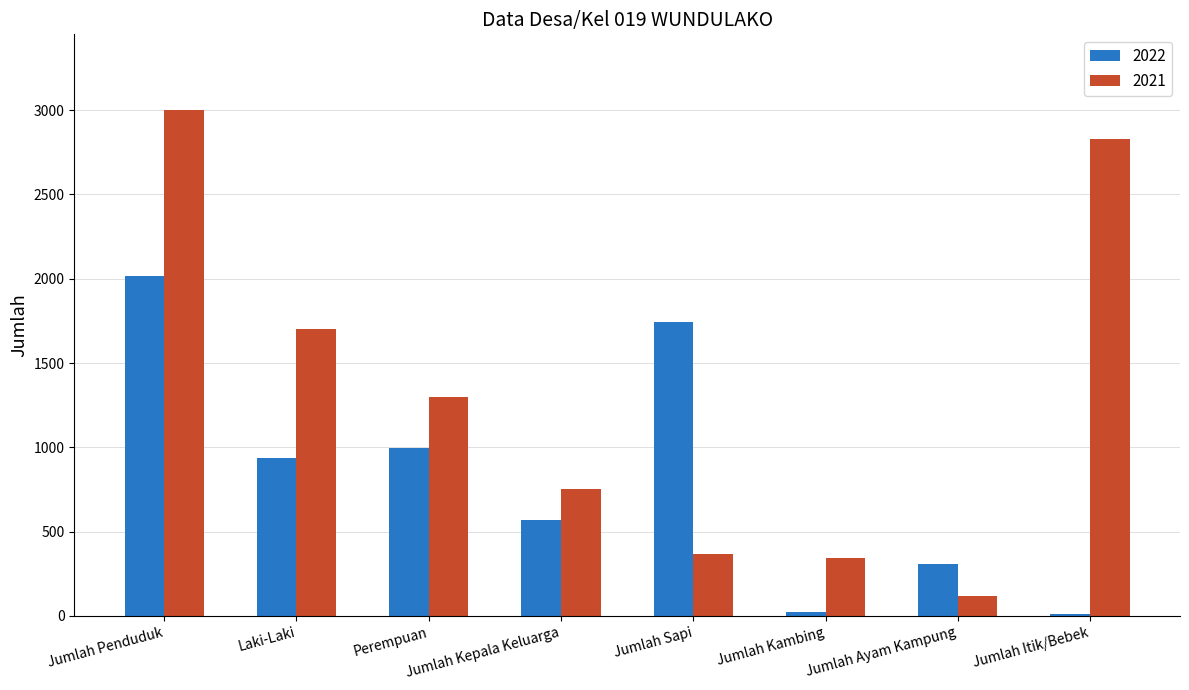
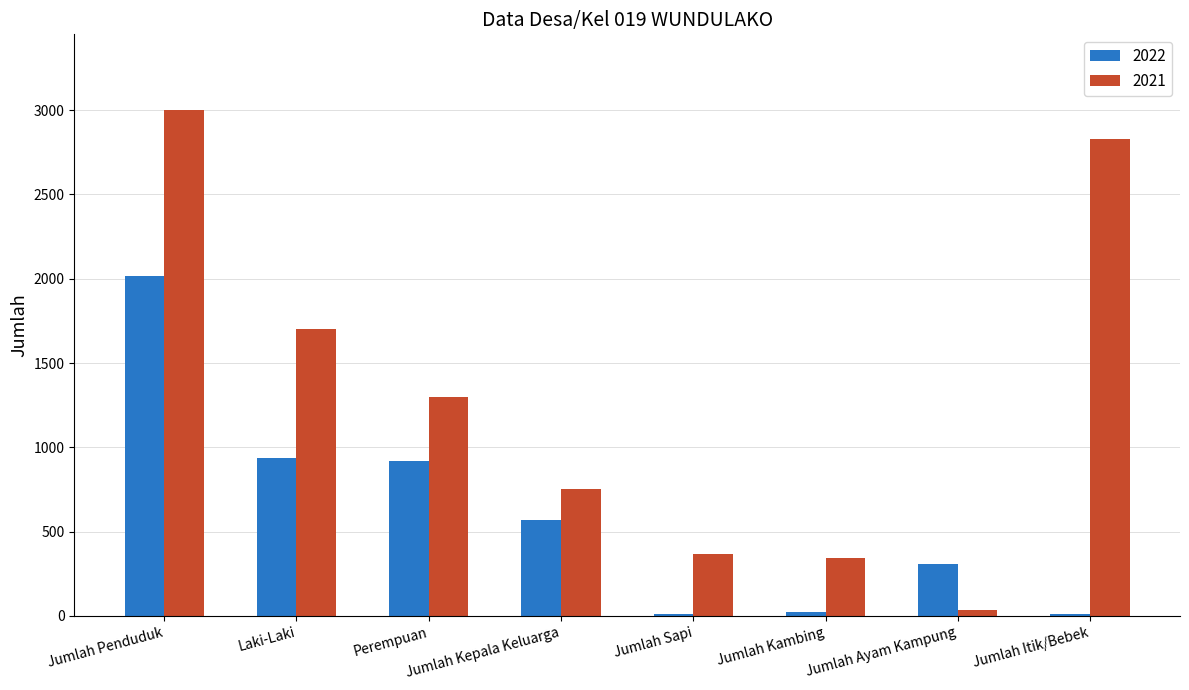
  {
    "2022": {
      "Jumlah Penduduk": 2020,
      "Laki-Laki": 930,
-     "Perempuan": 990,
+     "Perempuan": 920,
      "Jumlah Kepala Keluarga": 570,
-     "Jumlah Sapi": 1740,
+     "Jumlah Sapi": 10,
      "Jumlah Kambing": 20,
      "Jumlah Ayam Kampung": 310
    },
    "2021": {
      "Jumlah Penduduk": 3000,
      "Laki-Laki": 1700,
      "Perempuan": 1300,
      "Jumlah Kepala Keluarga": 750,
      "Jumlah Sapi": 370,
      "Jumlah Kambing": 340,
-     "Jumlah Ayam Kampung": 120,
+     "Jumlah Ayam Kampung": 40,
      "Jumlah Itik/Bebek": 2830
    }
  }
